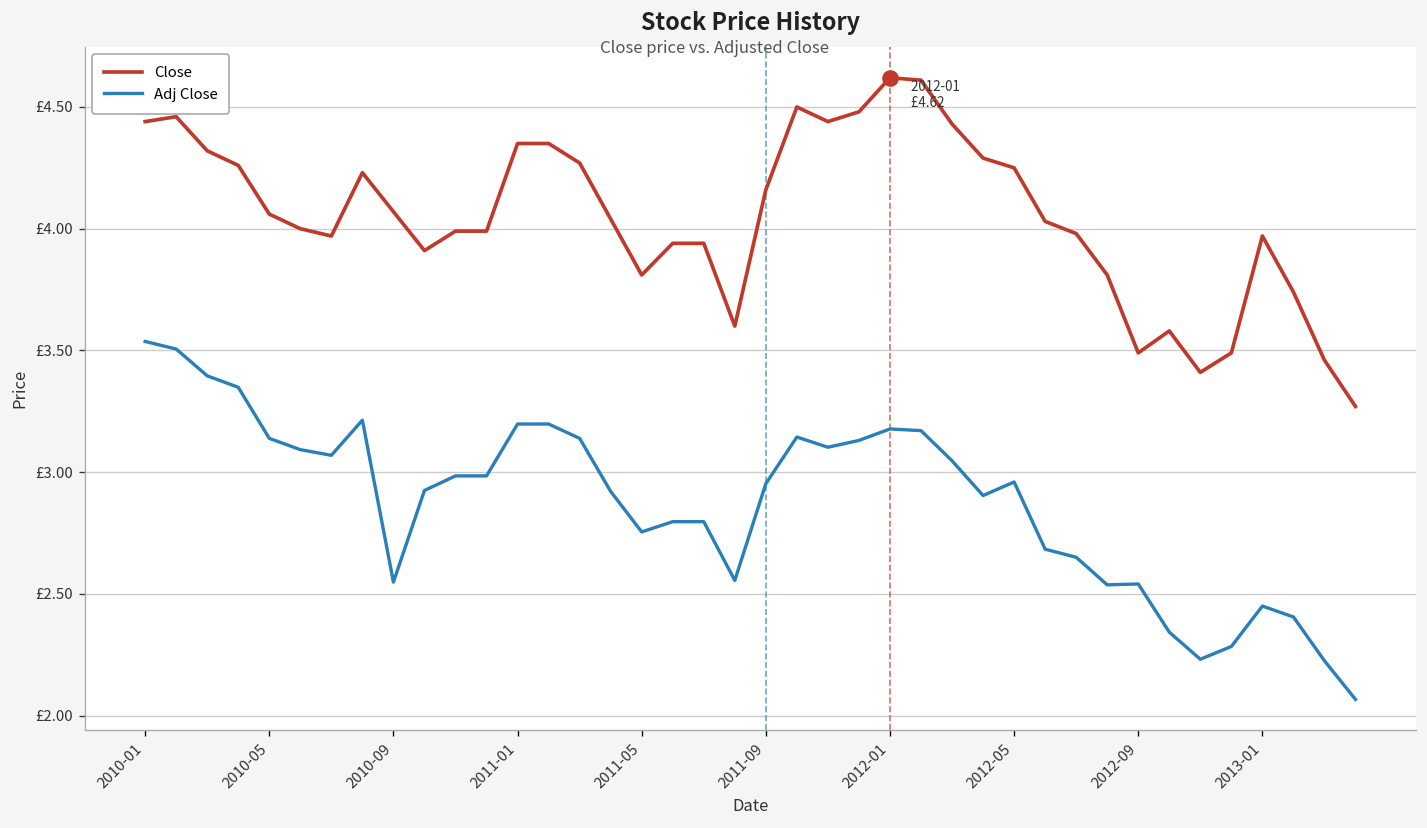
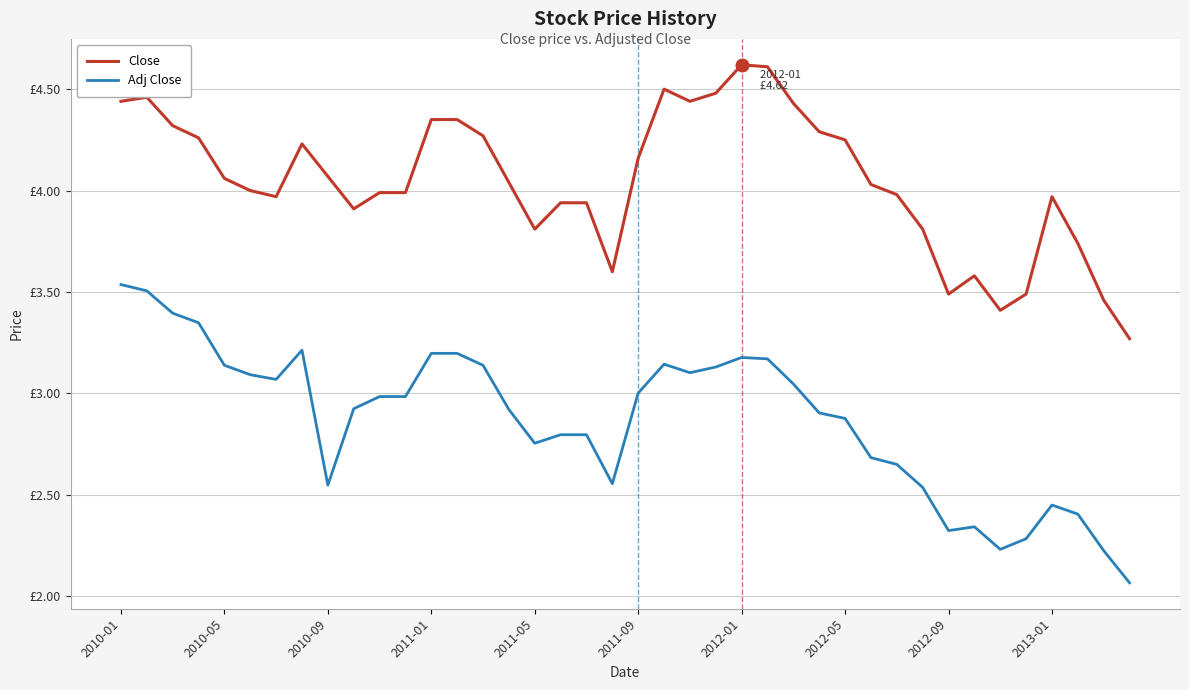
  {
    "Adj Close": {
      "2010-01": "£3.54",
      "2010-05": "£3.14",
      "2010-09": "£2.55",
      "2011-01": "£3.20",
      "2011-05": "£2.75",
-     "2011-09": "£2.95",
+     "2011-09": "£3.00",
      "2012-01": "£3.18",
-     "2012-05": "£2.96",
-     "2012-09": "£2.54",
+     "2012-05": "£2.88",
+     "2012-09": "£2.32",
      "2013-01": "£2.45"
    }
  }
